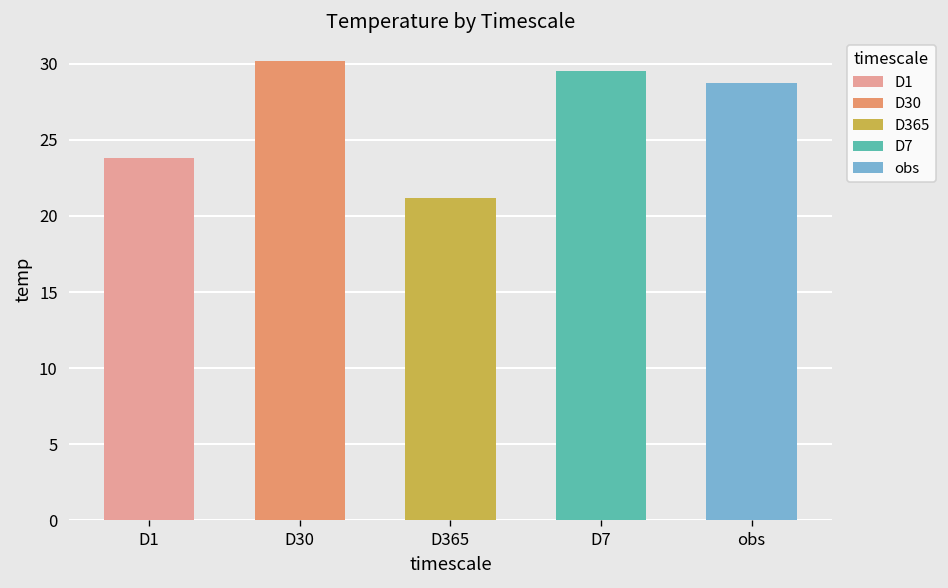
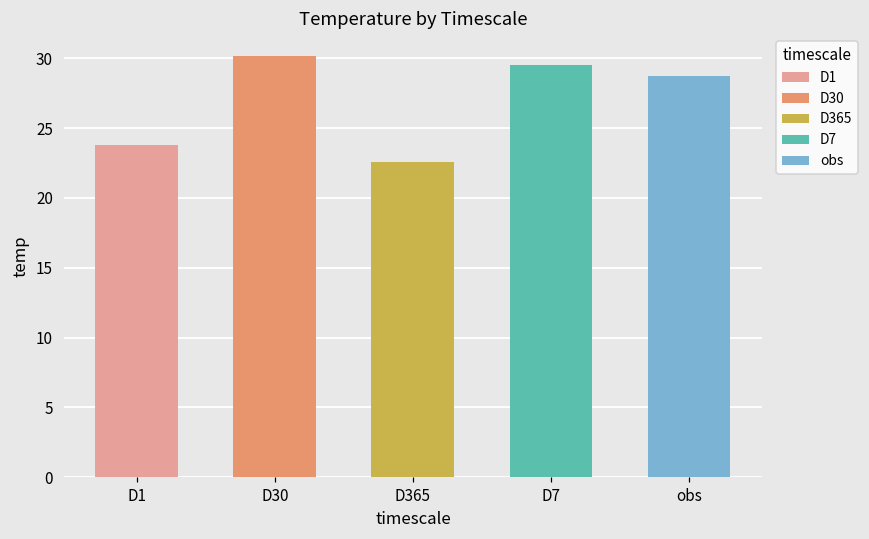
  {
    "D1": 23.8,
    "D30": 30.2,
-   "D365": 21.2,
+   "D365": 22.6,
    "D7": 29.5,
    "obs": 28.7
  }
